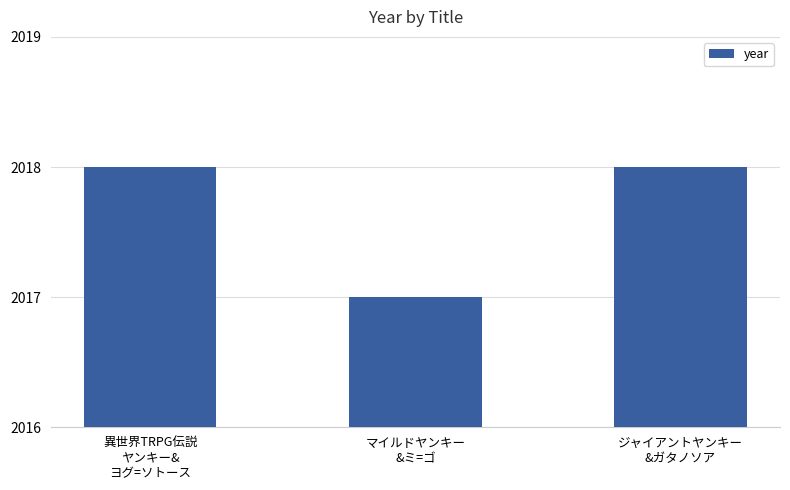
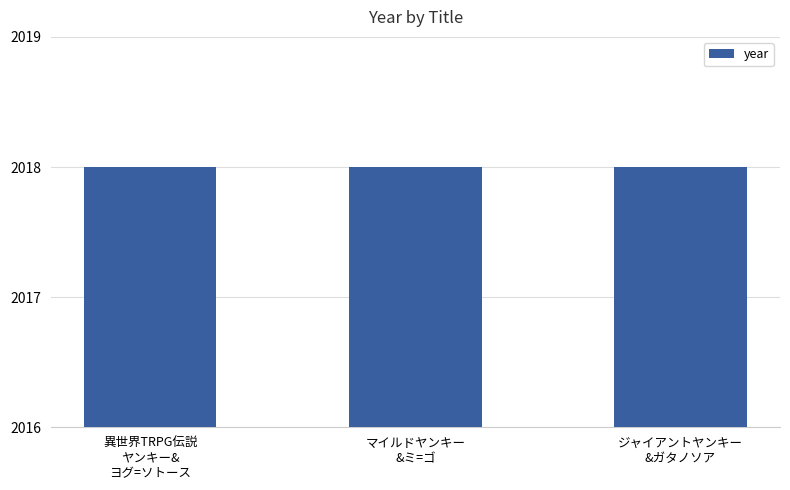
  {
    "異世界TRPG伝説 ヤンキー& ヨグ=ソトース": 2018,
-   "マイルドヤンキー &ミ=ゴ": 2017,
+   "マイルドヤンキー &ミ=ゴ": 2018,
    "ジャイアントヤンキー &ガタノソア": 2018
  }
